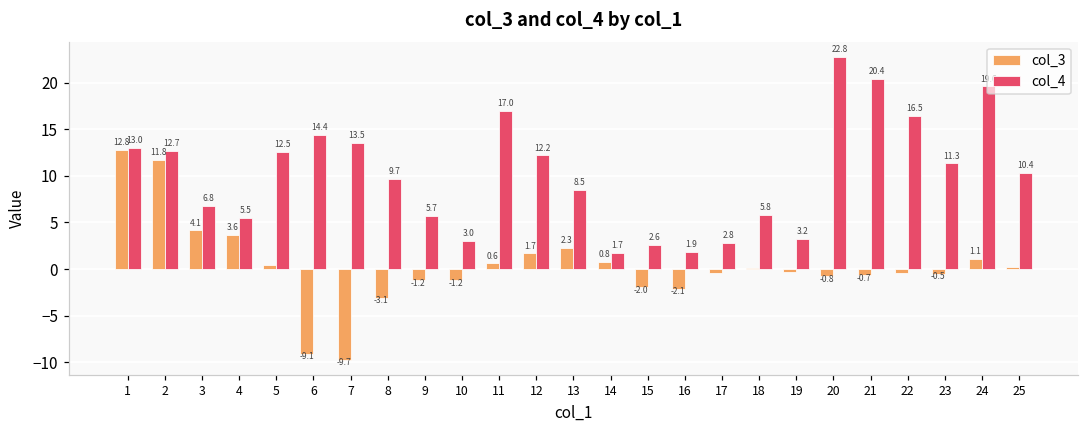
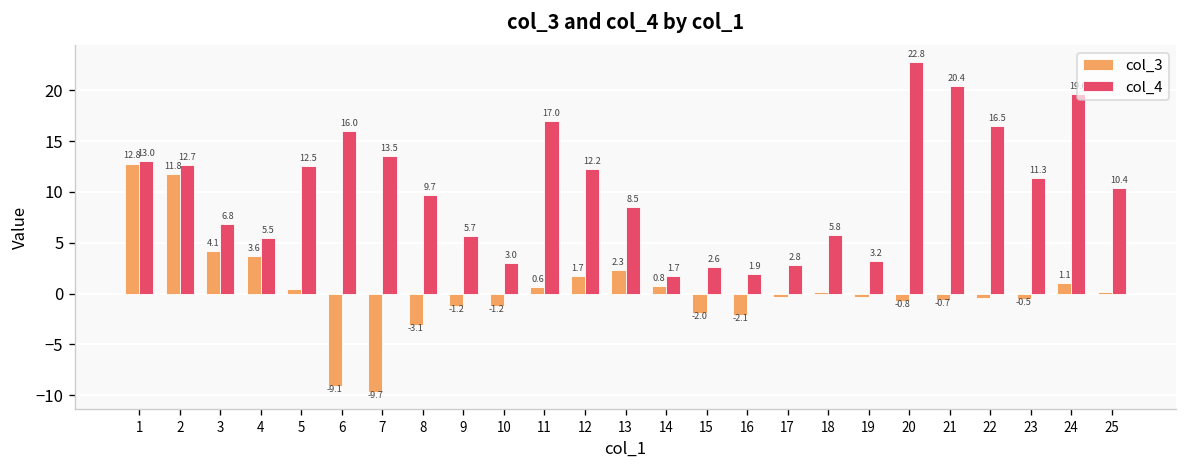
  {
    "col_3": {
      "2": 11.8,
      "3": 4.1,
      "4": 3.6,
      "6": -9.1,
      "7": -9.7,
      "8": -3.1,
      "9": -1.2,
      "10": -1.2,
      "11": 0.6,
      "12": 1.7,
      "13": 2.3,
      "14": 0.8,
      "15": -2.0,
      "16": -2.1,
      "20": -0.8,
      "21": -0.7,
      "23": -0.5,
      "24": 1.1
    },
    "col_4": {
      "2": 12.7,
      "3": 6.8,
      "4": 5.5,
      "5": 12.5,
-     "6": 14.4,
+     "6": 16.0,
      "7": 13.5,
      "8": 9.7,
      "9": 5.7,
      "10": 3.0,
      "11": 17.0,
      "12": 12.2,
      "13": 8.5,
      "14": 1.7,
      "15": 2.6,
      "16": 1.9,
      "17": 2.8,
      "18": 5.8,
      "19": 3.2,
      "20": 22.8,
      "21": 20.4,
      "22": 16.5,
      "23": 11.3,
      "25": 10.4
    }
  }
